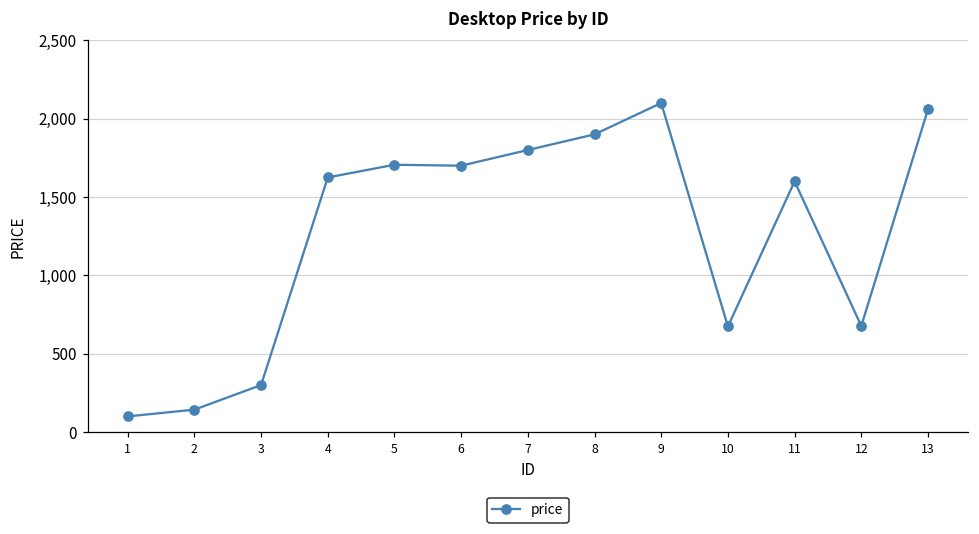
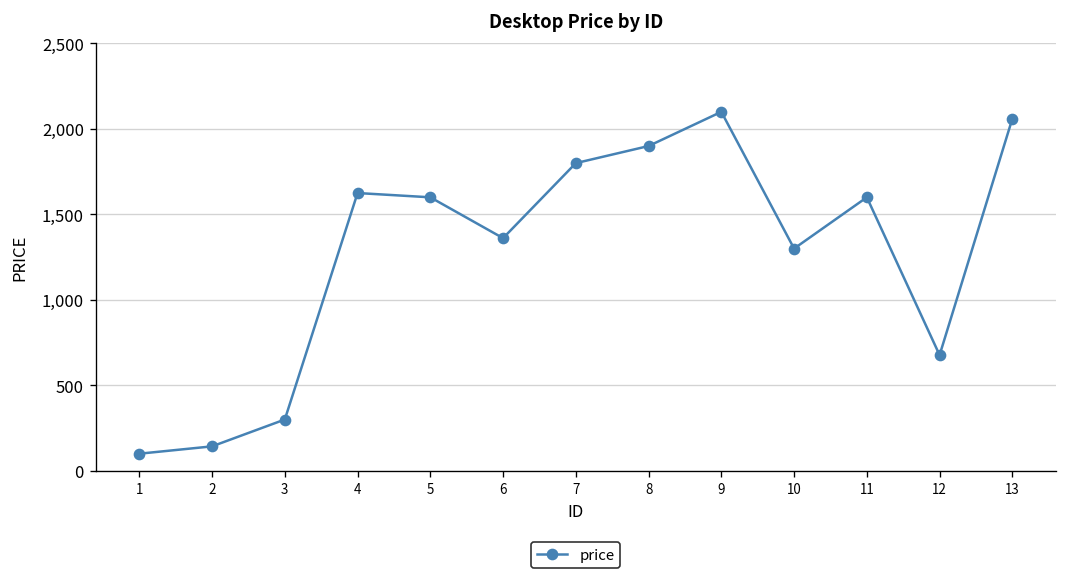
  {
    "1": "100",
    "2": "140",
    "3": "300",
    "4": "1,630",
-   "5": "1,710",
-   "6": "1,700",
+   "5": "1,600",
+   "6": "1,360",
    "7": "1,800",
    "8": "1,900",
    "9": "2,100",
-   "10": "670",
+   "10": "1,300",
    "11": "1,600",
    "12": "680",
    "13": "2,060"
  }
